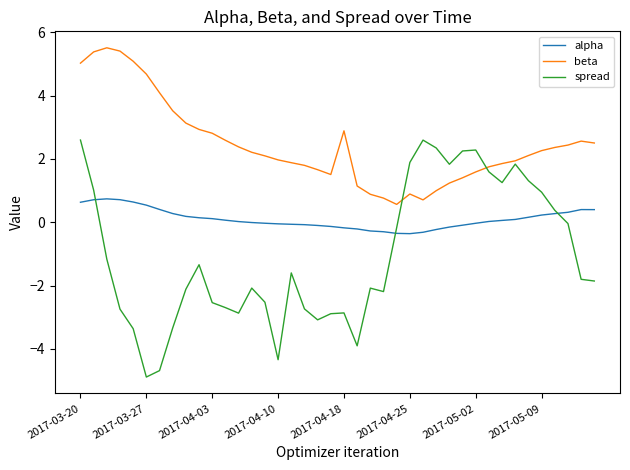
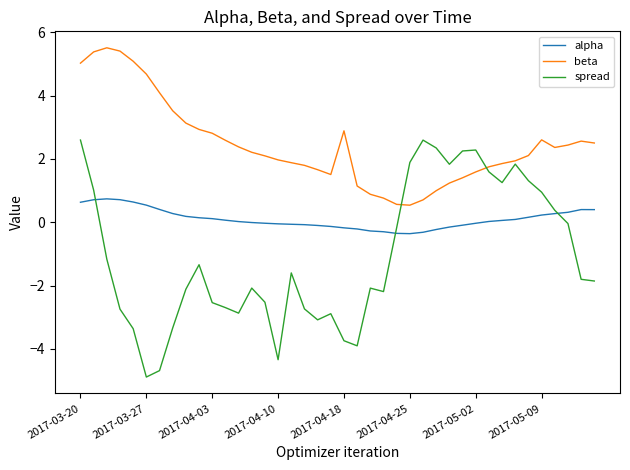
  {
    "alpha": {
      "2017-03-20": 0.6,
      "2017-03-27": 0.5,
      "2017-04-03": 0.1,
      "2017-04-10": -0.1,
      "2017-04-18": -0.2,
      "2017-04-25": -0.4,
      "2017-05-02": 0.0,
      "2017-05-09": 0.2
    },
    "beta": {
      "2017-03-20": 5.0,
      "2017-03-27": 4.7,
      "2017-04-03": 2.8,
      "2017-04-10": 2.0,
      "2017-04-18": 2.9,
-     "2017-04-25": 0.9,
+     "2017-04-25": 0.5,
      "2017-05-02": 1.6,
-     "2017-05-09": 2.3
+     "2017-05-09": 2.6
    },
    "spread": {
      "2017-03-20": 2.6,
      "2017-03-27": -4.9,
      "2017-04-03": -2.5,
      "2017-04-10": -4.3,
-     "2017-04-18": -2.9,
+     "2017-04-18": -3.7,
      "2017-04-25": 1.9,
      "2017-05-02": 2.3,
      "2017-05-09": 0.9
    }
  }
